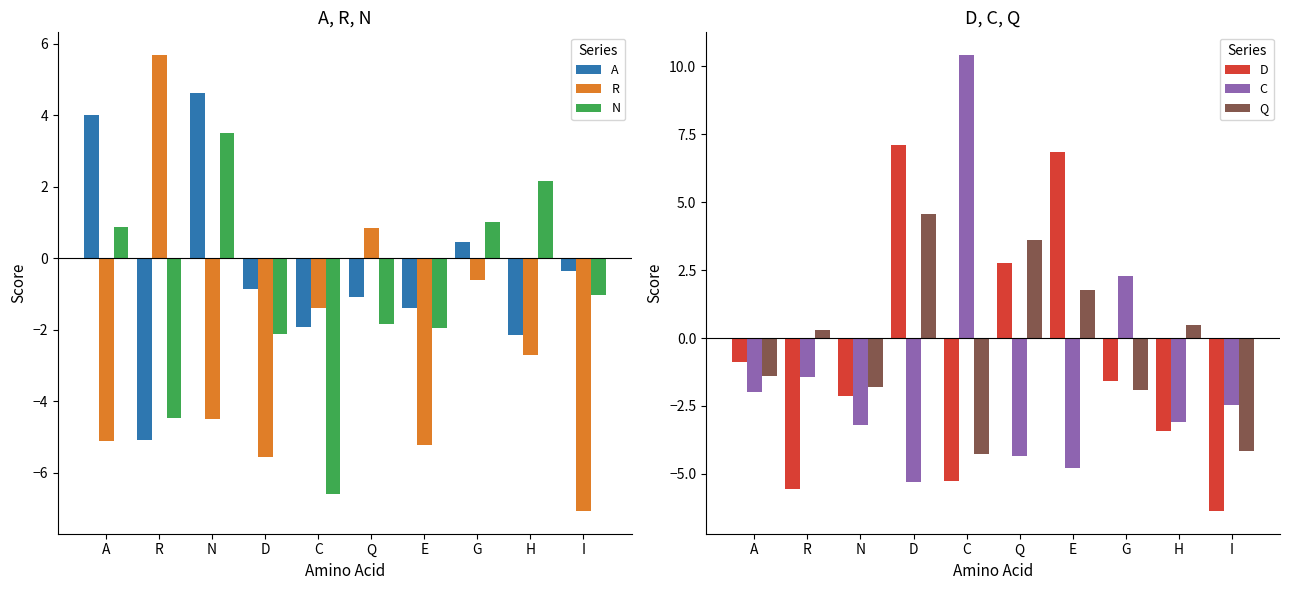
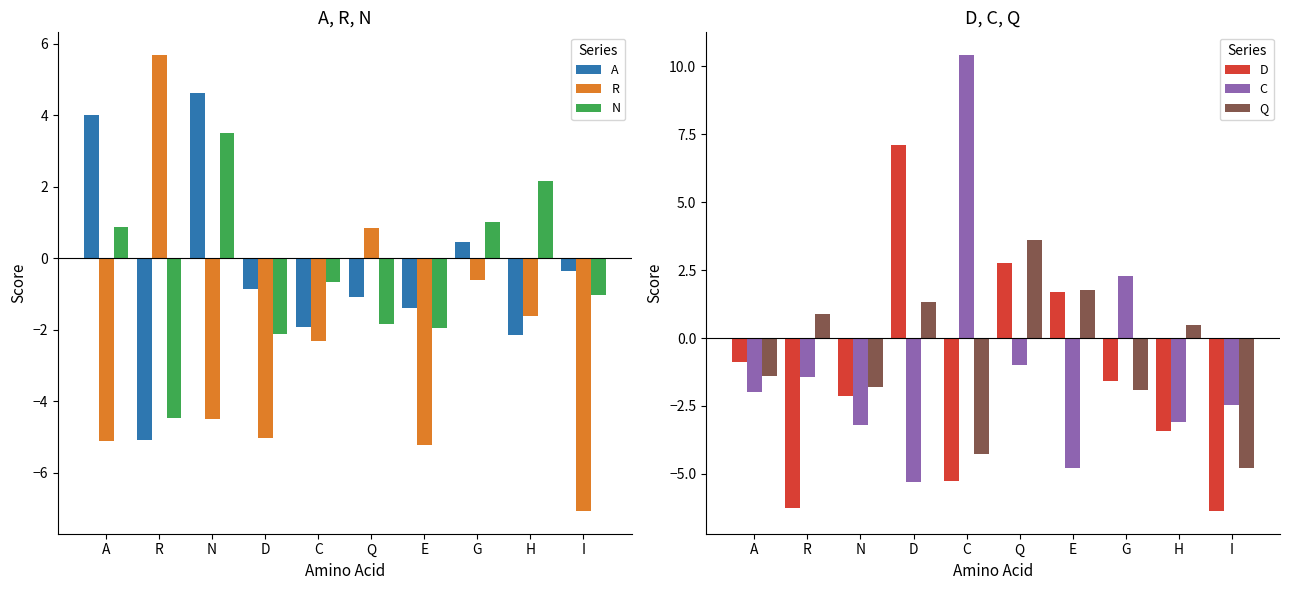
  {
    "A, R, N": {
      "A": {
        "A": 4.0,
        "R": -5.1,
        "N": 4.6,
        "D": -0.8,
        "C": -1.9,
        "Q": -1.1,
        "E": -1.4,
        "G": 0.5,
        "H": -2.2,
        "I": -0.4
      },
      "R": {
        "A": -5.1,
        "R": 5.7,
        "N": -4.5,
-       "D": -5.6,
-       "C": -1.4,
+       "D": -5.0,
+       "C": -2.3,
        "Q": 0.9,
        "E": -5.2,
        "G": -0.6,
-       "H": -2.7,
+       "H": -1.6,
        "I": -7.1
      },
      "N": {
        "A": 0.9,
        "R": -4.5,
        "N": 3.5,
        "D": -2.1,
-       "C": -6.6,
+       "C": -0.7,
        "Q": -1.8,
        "E": -1.9,
        "G": 1.0,
        "H": 2.1,
        "I": -1.0
      }
    },
    "D, C, Q": {
      "D": {
        "A": -0.9,
-       "R": -5.6,
+       "R": -6.3,
        "N": -2.1,
        "D": 7.1,
        "C": -5.3,
        "Q": 2.8,
-       "E": 6.9,
+       "E": 1.7,
        "G": -1.6,
        "H": -3.4,
        "I": -6.4
      },
      "C": {
        "A": -2.0,
        "R": -1.4,
        "N": -3.2,
        "D": -5.3,
        "C": 10.4,
-       "Q": -4.3,
+       "Q": -1.0,
        "E": -4.8,
        "G": 2.3,
        "H": -3.1,
        "I": -2.4
      },
      "Q": {
        "A": -1.4,
-       "R": 0.3,
+       "R": 0.9,
        "N": -1.8,
-       "D": 4.6,
+       "D": 1.3,
        "C": -4.3,
        "Q": 3.6,
        "E": 1.8,
        "G": -1.9,
        "H": 0.5,
-       "I": -4.2
+       "I": -4.8
      }
    }
  }
